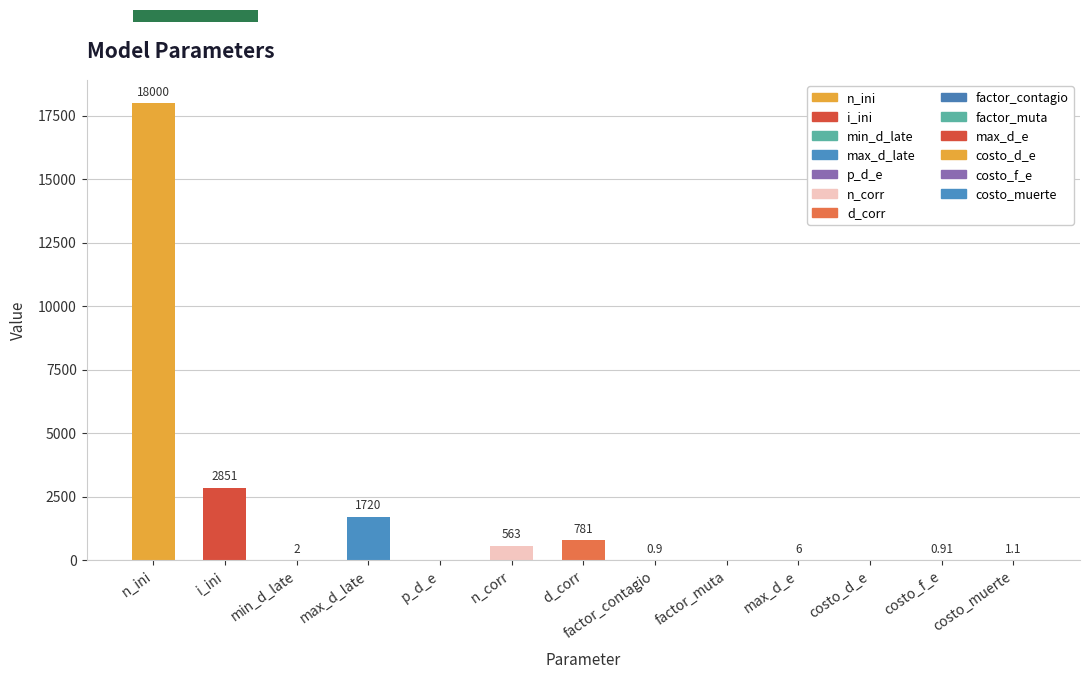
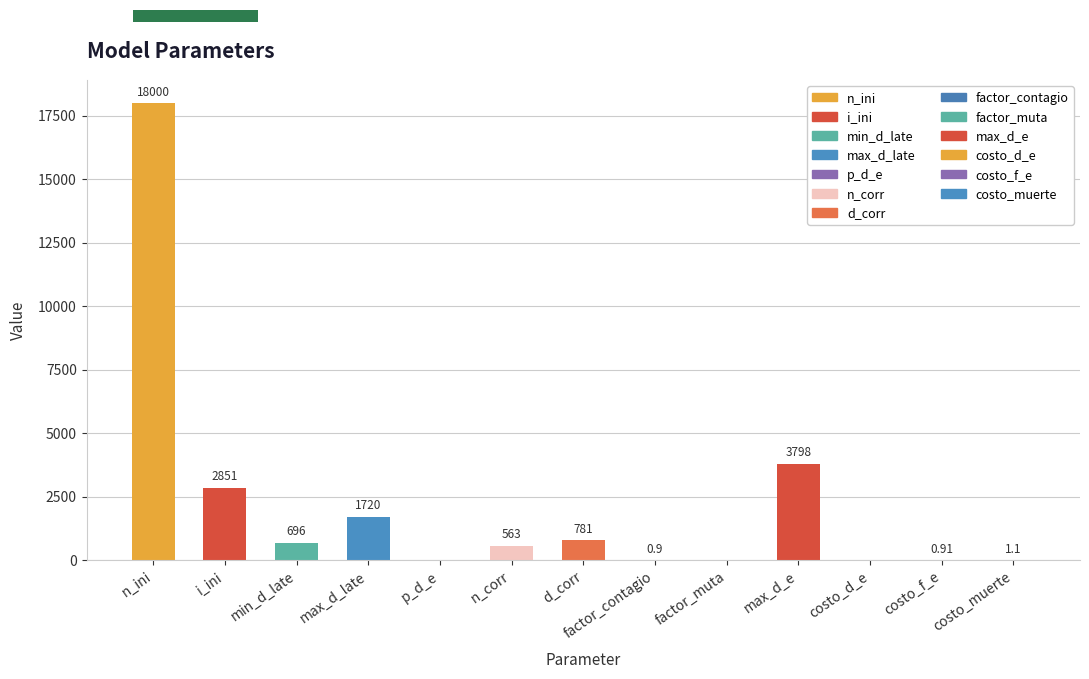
  {
    "Model Parameters": {
      "n_ini": 18000,
      "i_ini": 2851,
-     "min_d_late": 2,
+     "min_d_late": 696,
      "max_d_late": 1720,
      "n_corr": 563,
      "d_corr": 781,
      "factor_contagio": 0.9,
-     "max_d_e": 6,
+     "max_d_e": 3798,
      "costo_f_e": 0.91,
      "costo_muerte": 1.1
    }
  }
